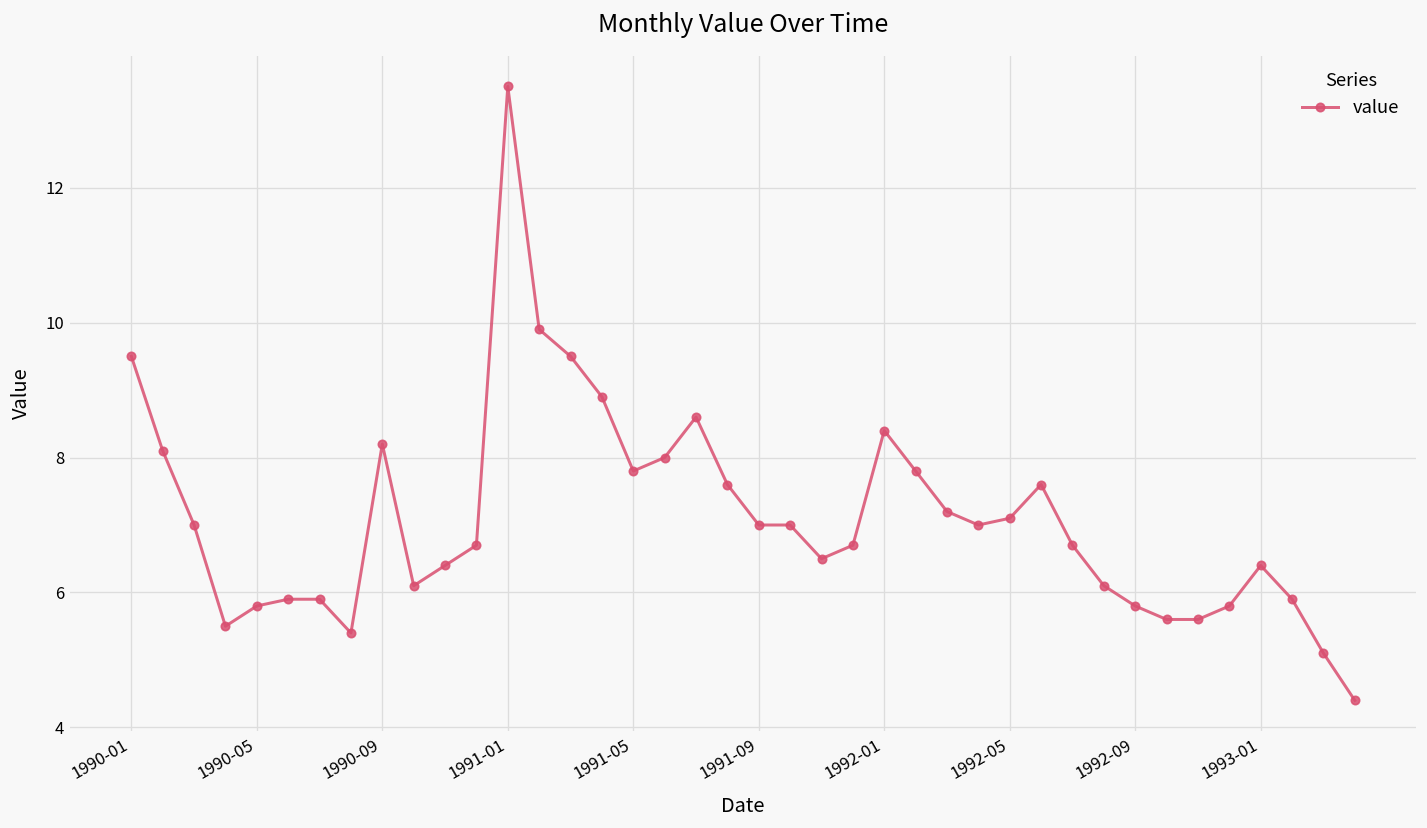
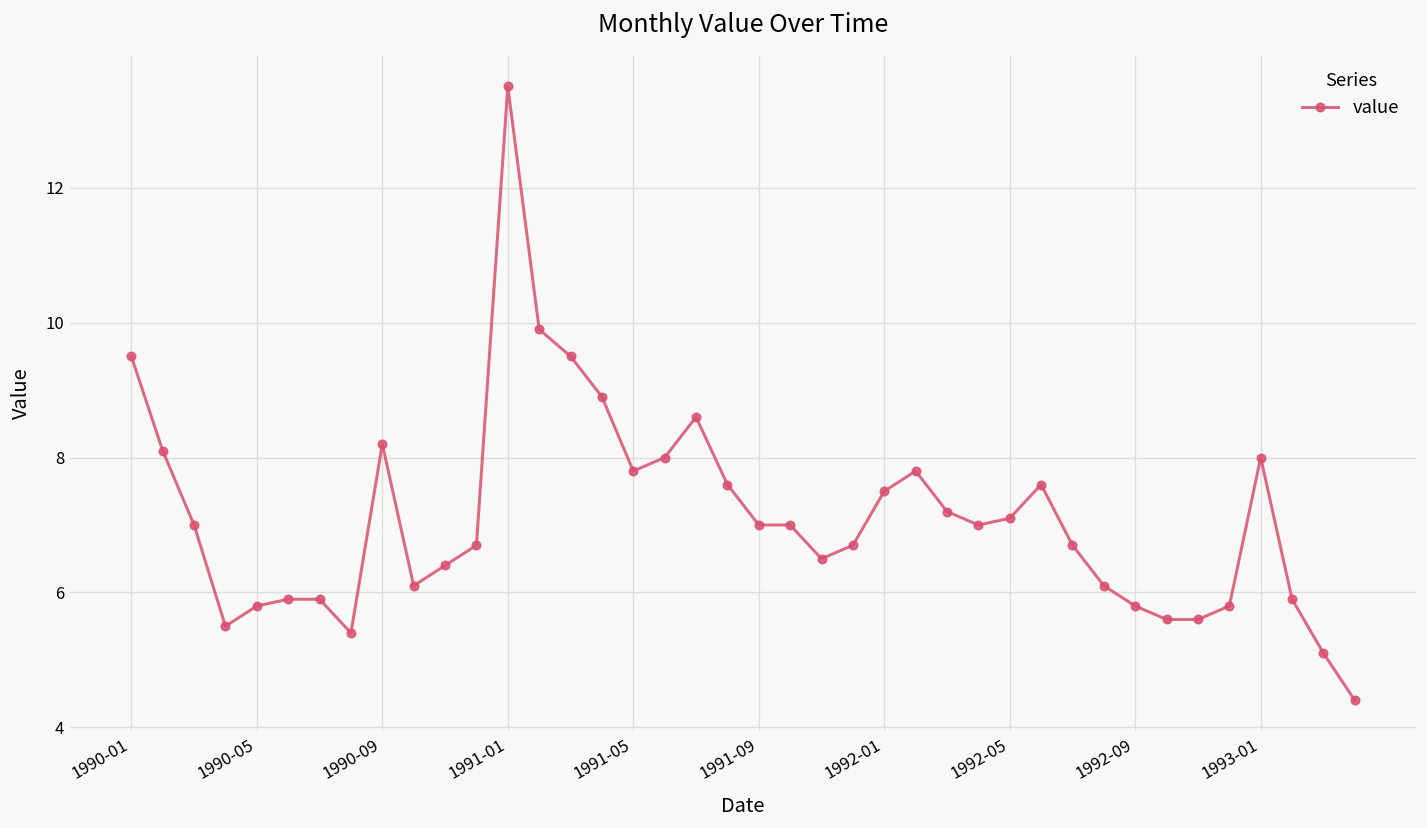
  {
    "1990-01": 9.5,
    "1990-05": 5.8,
    "1990-09": 8.2,
    "1991-01": 13.5,
    "1991-05": 7.8,
    "1991-09": 7.0,
-   "1992-01": 8.4,
+   "1992-01": 7.5,
    "1992-05": 7.1,
    "1992-09": 5.8,
-   "1993-01": 6.4
+   "1993-01": 8.0
  }
